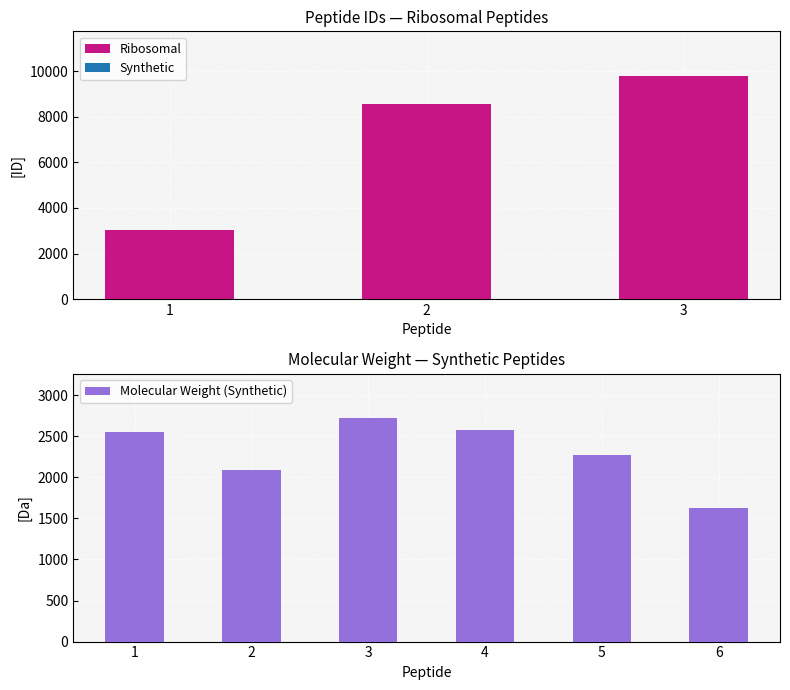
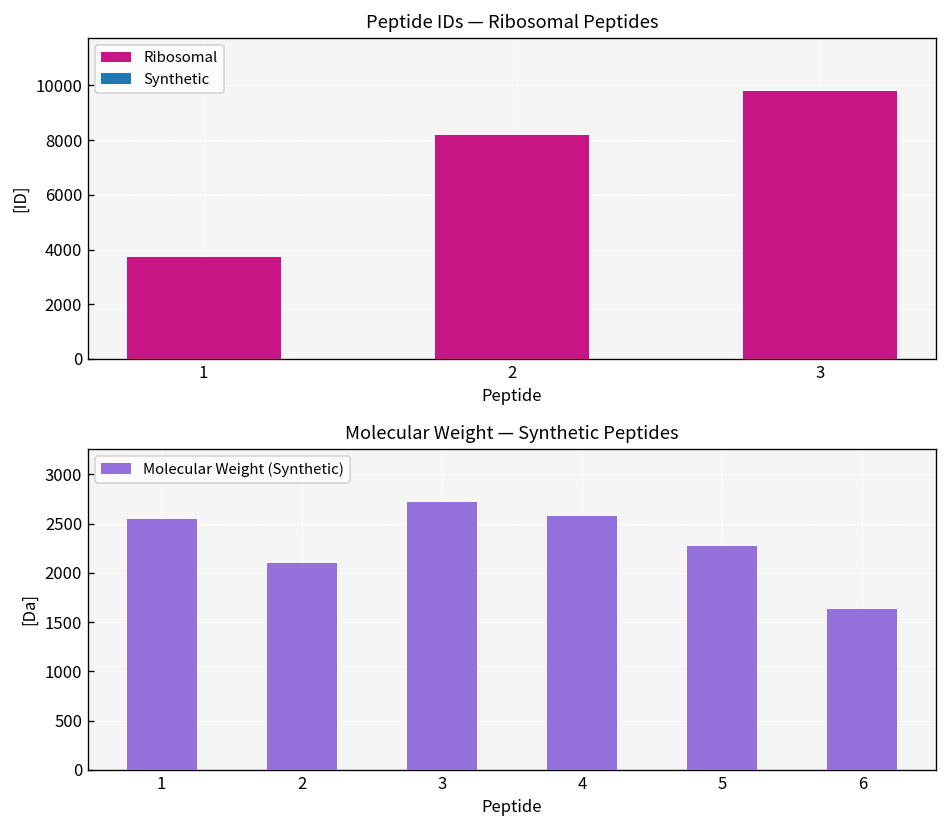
  {
    "Peptide IDs — Ribosomal Peptides": {
-     "1": 3000,
-     "2": 8500,
+     "1": 3700,
+     "2": 8200,
      "3": 9800
    },
    "Molecular Weight — Synthetic Peptides": {
      "1": 2500,
      "2": 2100,
      "3": 2700,
      "4": 2600,
      "5": 2300,
      "6": 1600
    }
  }
